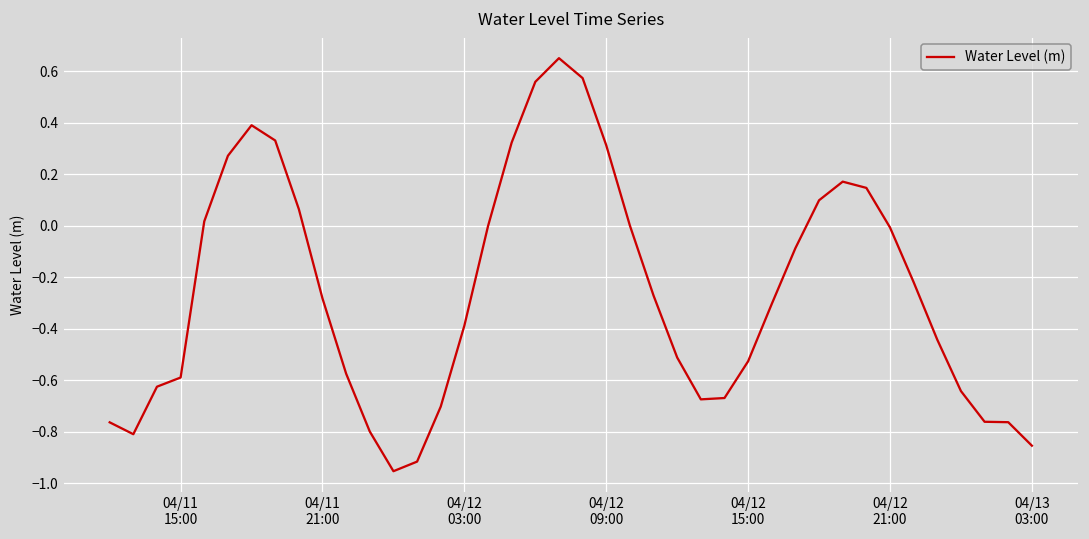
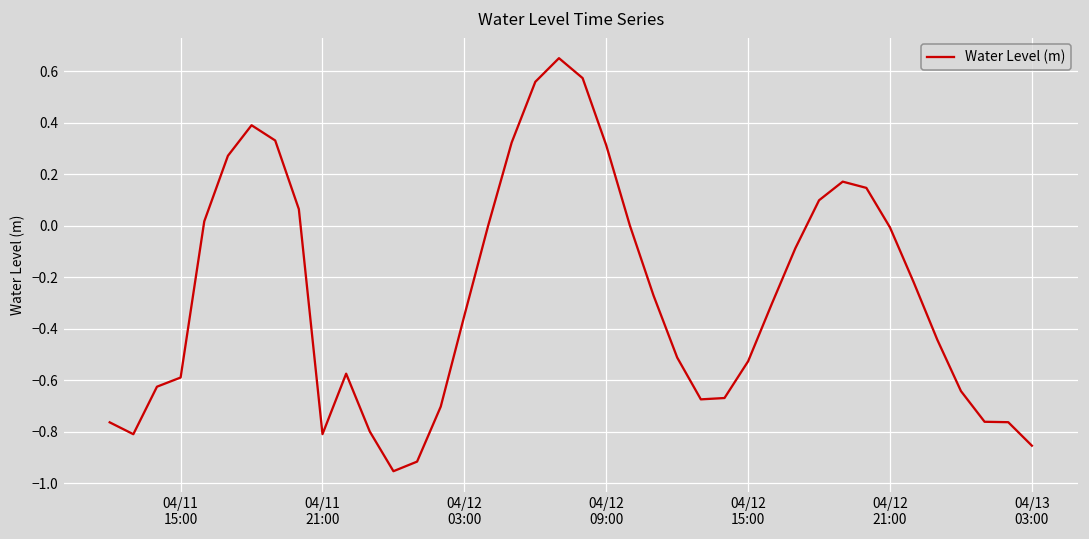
  {
    "04/11 15:00": -0.59,
-   "04/11 21:00": -0.28,
-   "04/12 03:00": -0.39,
+   "04/11 21:00": -0.81,
+   "04/12 03:00": -0.35,
    "04/12 09:00": 0.31,
    "04/12 15:00": -0.53,
    "04/12 21:00": -0.01,
    "04/13 03:00": -0.85
  }
